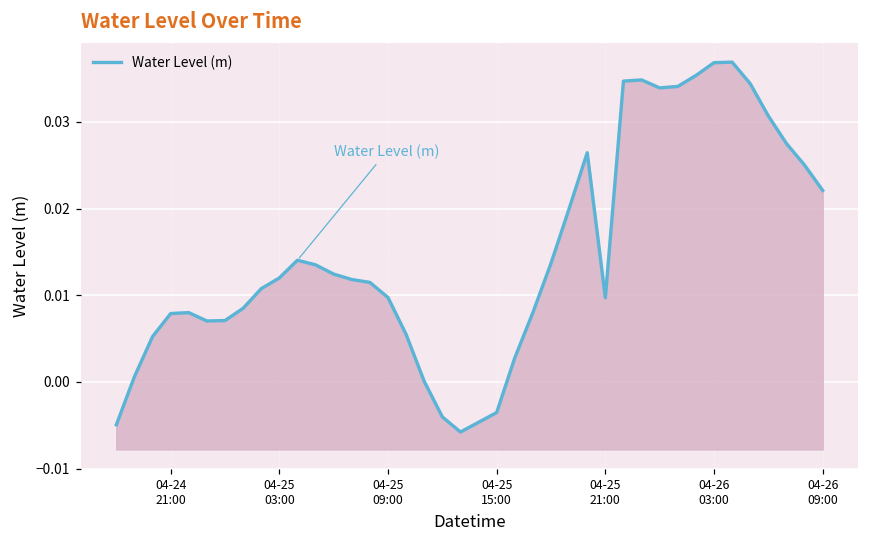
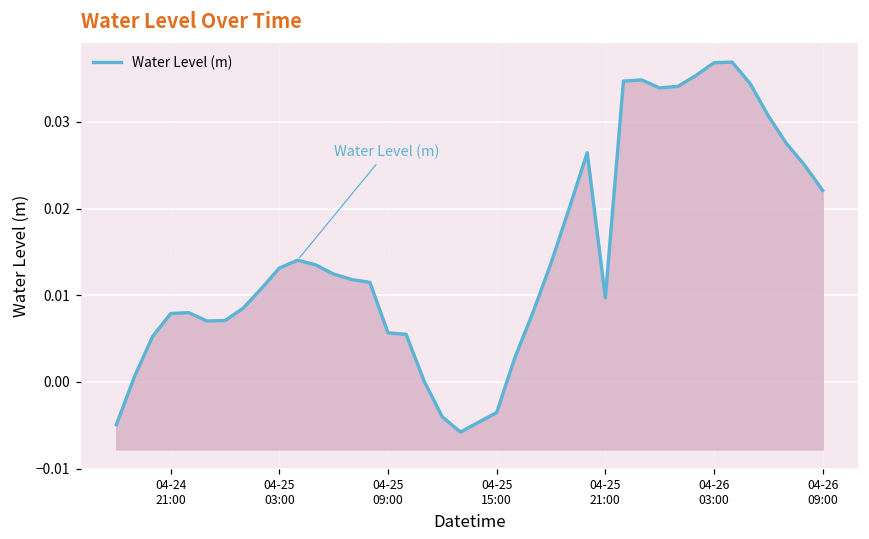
  {
    "04-24 21:00": 0.008,
-   "04-25 03:00": 0.012,
-   "04-25 09:00": 0.010,
+   "04-25 03:00": 0.013,
+   "04-25 09:00": 0.006,
    "04-25 15:00": -0.004,
    "04-25 21:00": 0.010,
    "04-26 03:00": 0.037,
    "04-26 09:00": 0.022
  }
